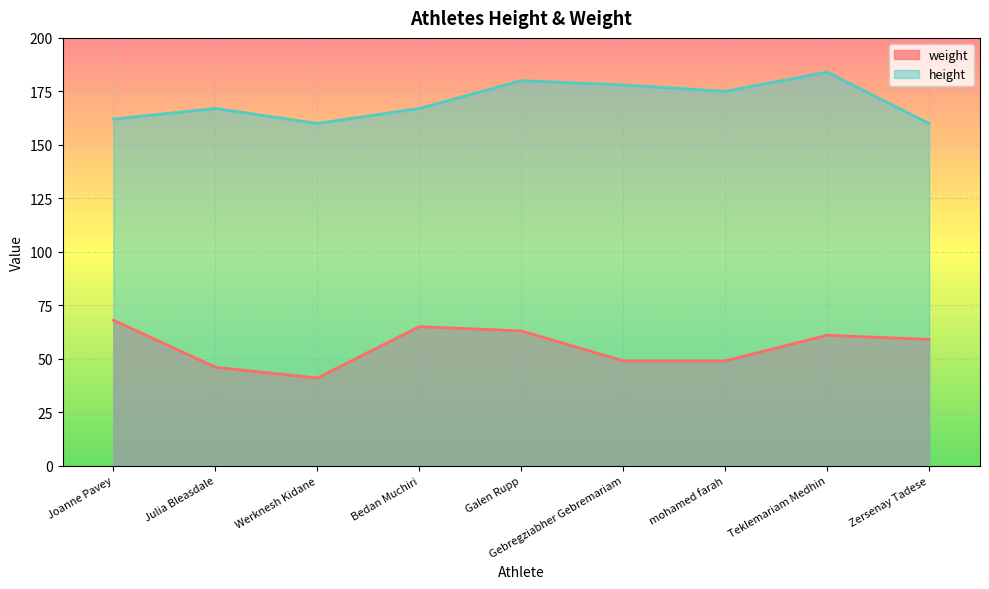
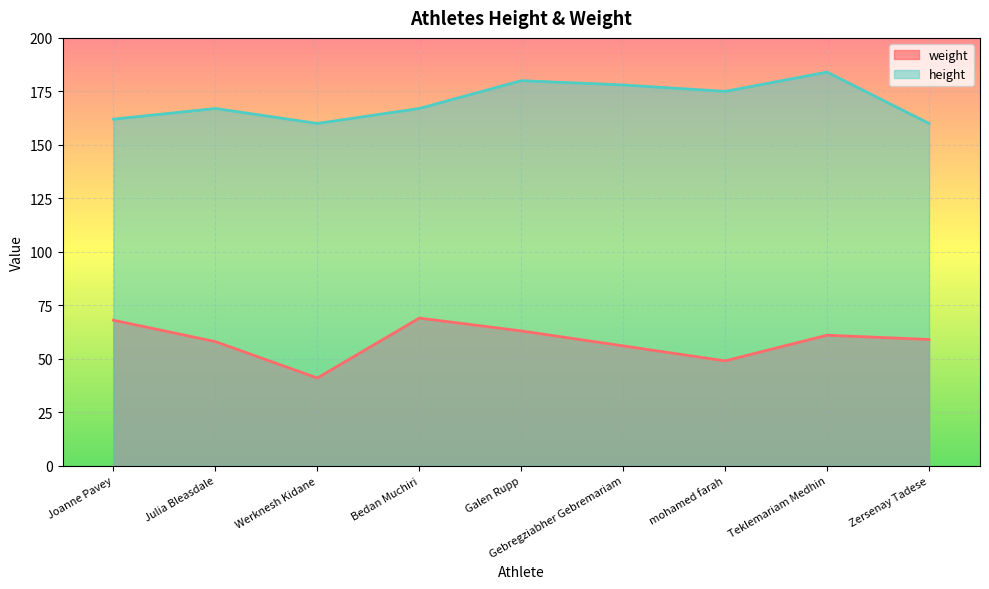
  {
    "weight": {
      "Joanne Pavey": 68,
-     "Julia Bleasdale": 46,
+     "Julia Bleasdale": 58,
      "Werknesh Kidane": 41,
-     "Bedan Muchiri": 65,
+     "Bedan Muchiri": 69,
      "Galen Rupp": 63,
-     "Gebregziabher Gebremariam": 49,
+     "Gebregziabher Gebremariam": 56,
      "mohamed farah": 49,
      "Teklemariam Medhin": 61,
      "Zersenay Tadese": 59
    },
    "height": {
      "Joanne Pavey": 162,
      "Julia Bleasdale": 167,
      "Werknesh Kidane": 160,
      "Bedan Muchiri": 167,
      "Galen Rupp": 180,
      "Gebregziabher Gebremariam": 178,
      "mohamed farah": 175,
      "Teklemariam Medhin": 184,
      "Zersenay Tadese": 160
    }
  }
